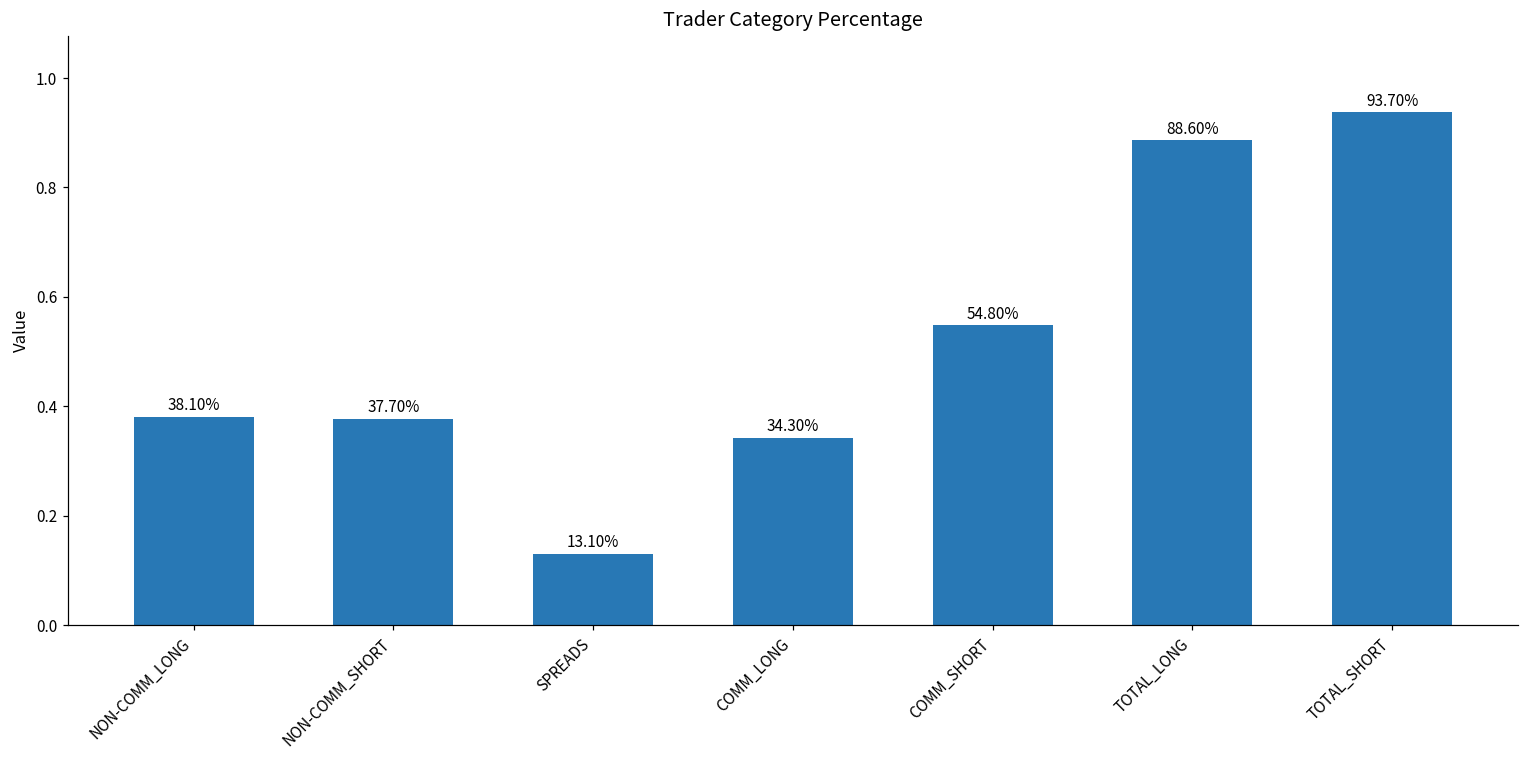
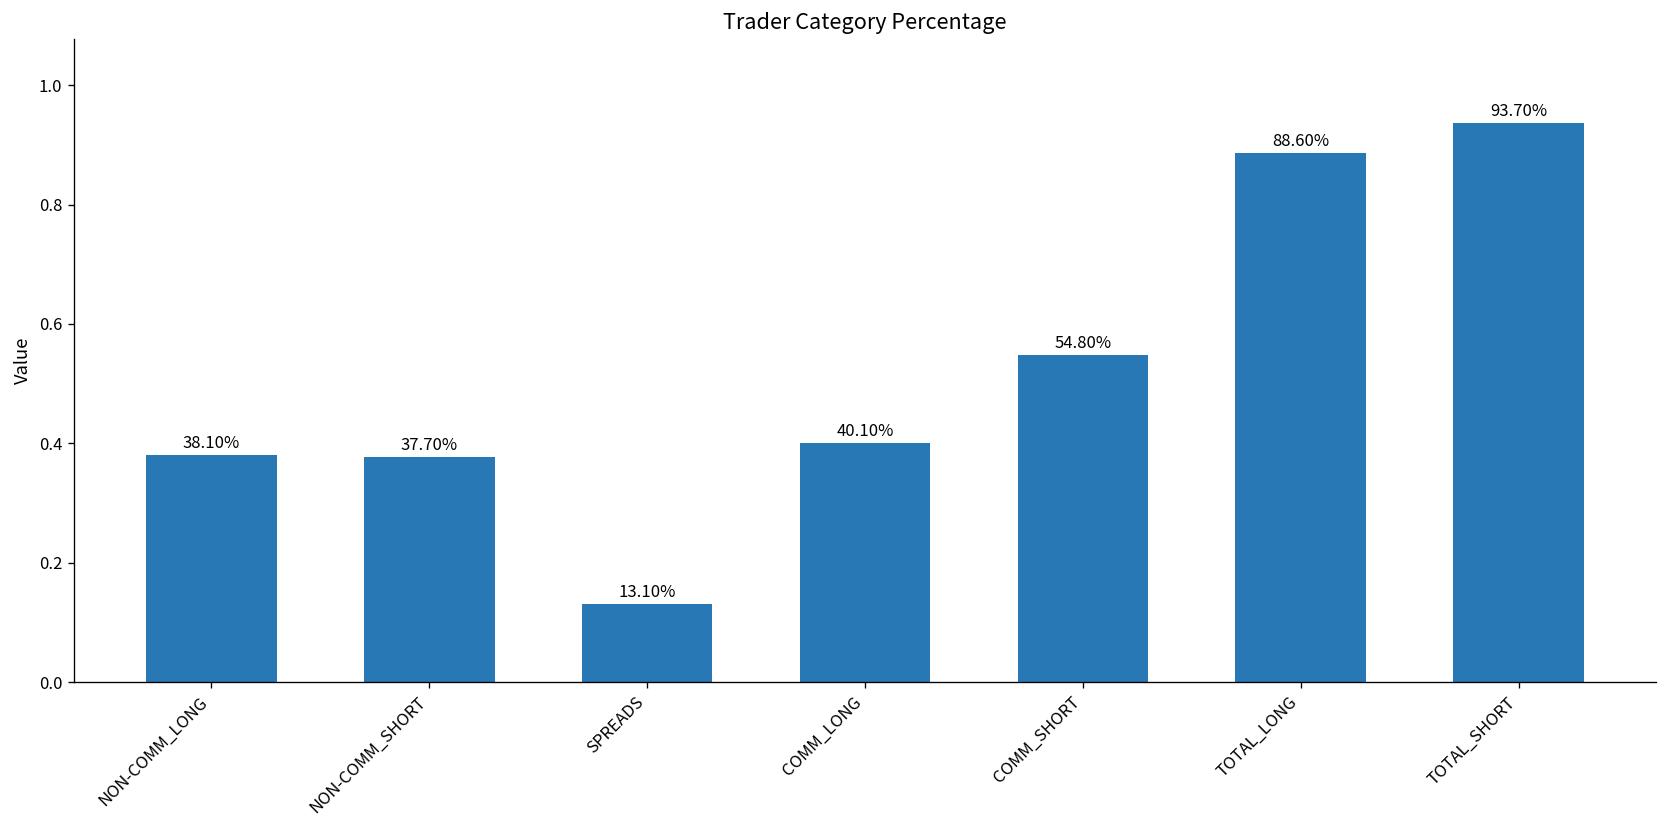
  {
    "NON-COMM_LONG": "38.10%",
    "NON-COMM_SHORT": "37.70%",
    "SPREADS": "13.10%",
-   "COMM_LONG": "34.30%",
+   "COMM_LONG": "40.10%",
    "COMM_SHORT": "54.80%",
    "TOTAL_LONG": "88.60%",
    "TOTAL_SHORT": "93.70%"
  }
